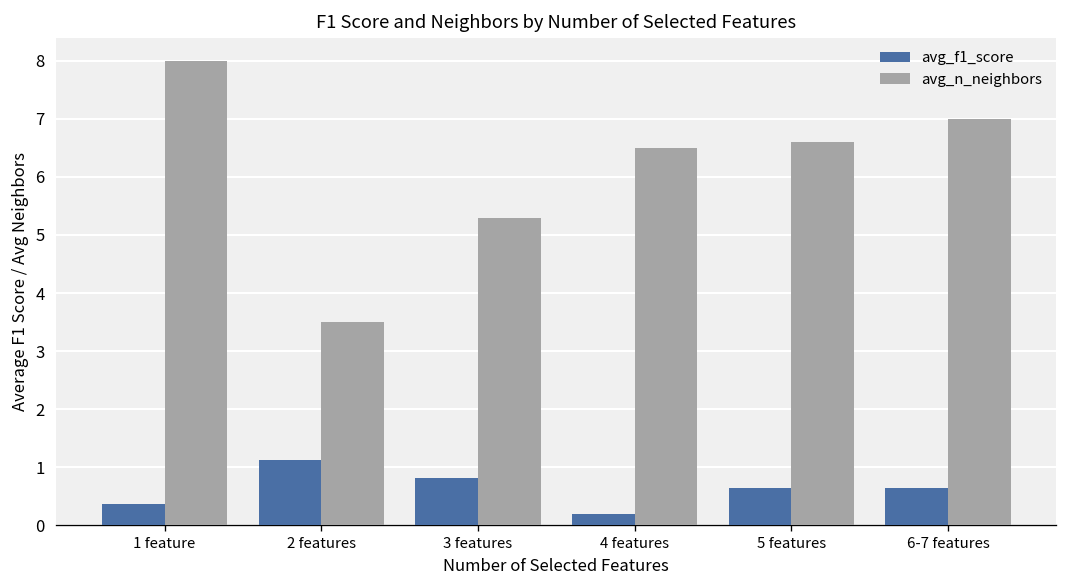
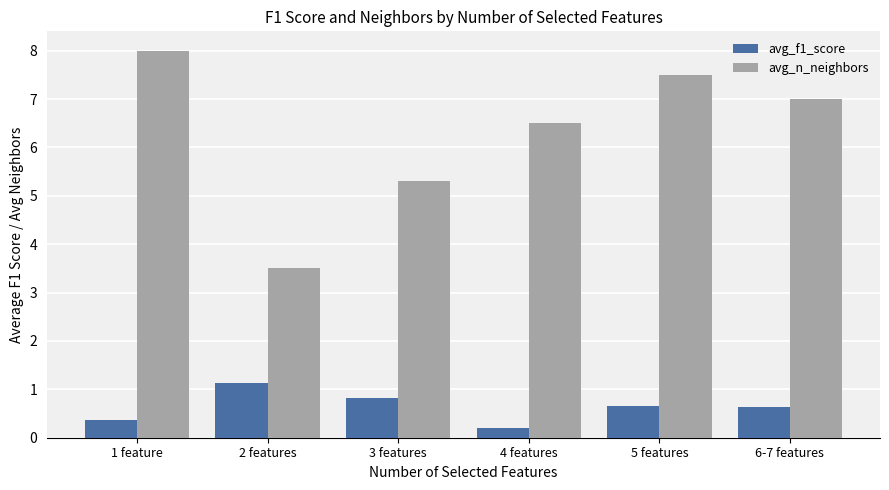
  {
    "avg_f1_score": {
      "1 feature": 0.4,
      "2 features": 1.1,
      "3 features": 0.8,
      "4 features": 0.2,
      "5 features": 0.6,
      "6-7 features": 0.6
    },
    "avg_n_neighbors": {
      "1 feature": 8.0,
      "2 features": 3.5,
      "3 features": 5.3,
      "4 features": 6.5,
-     "5 features": 6.6,
+     "5 features": 7.5,
      "6-7 features": 7.0
    }
  }
